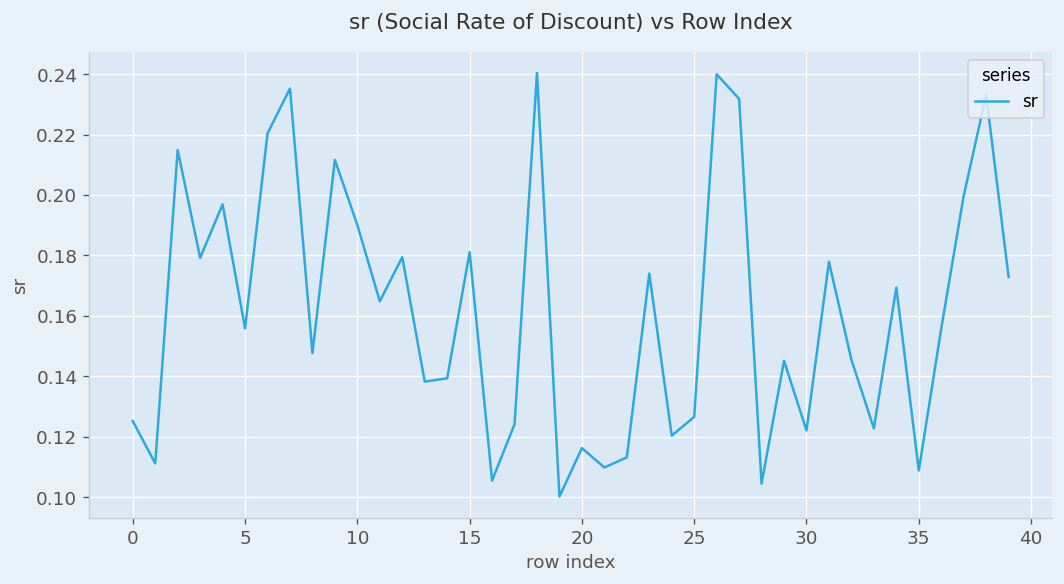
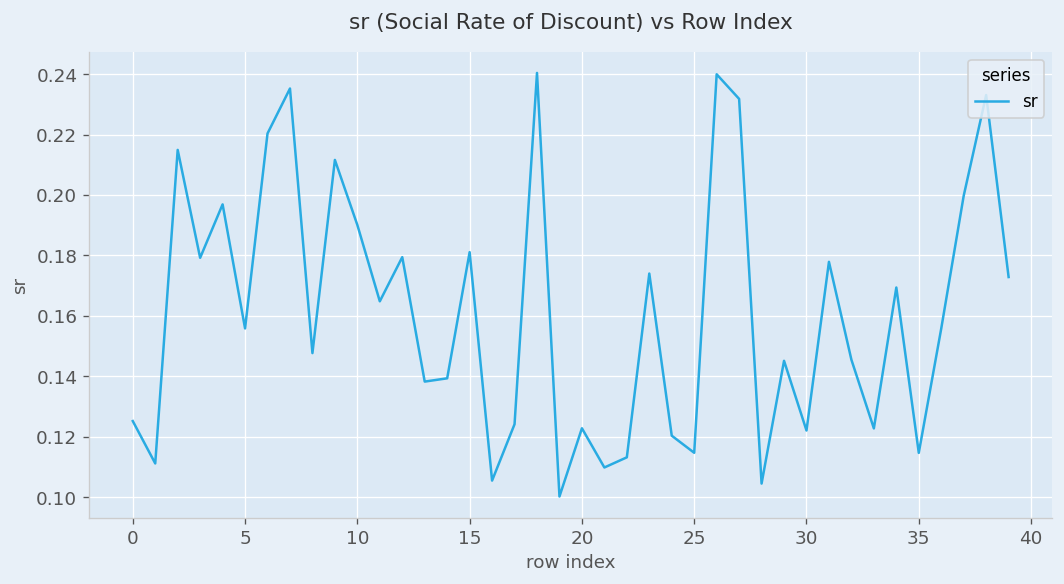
  {
    "0": 0.125,
    "5": 0.156,
    "10": 0.190,
    "15": 0.181,
-   "20": 0.116,
-   "25": 0.127,
+   "20": 0.123,
+   "25": 0.115,
    "30": 0.122,
-   "35": 0.109
+   "35": 0.115
  }
